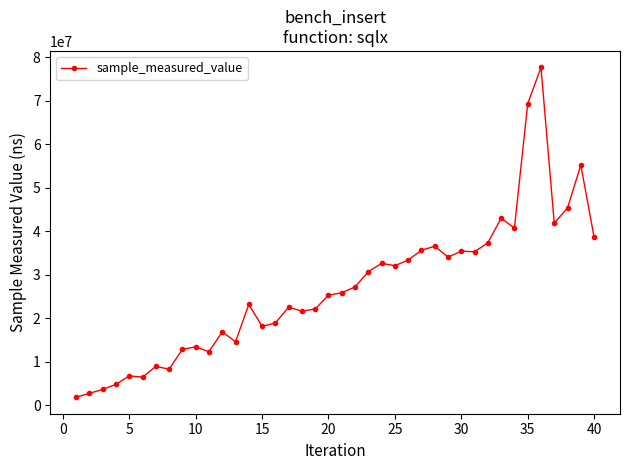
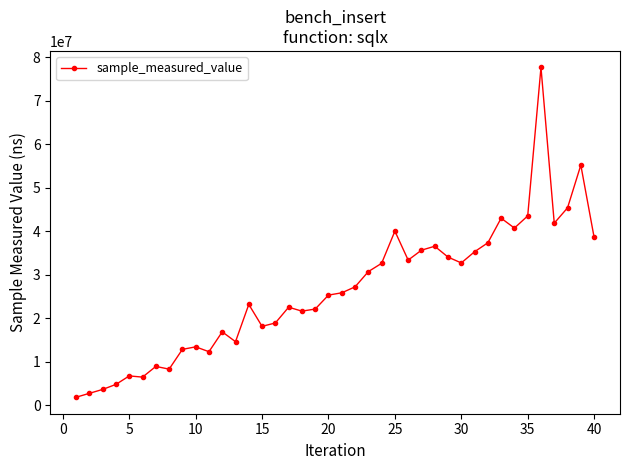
  {
    "5": 7000000,
    "10": 13000000,
    "15": 18000000,
    "20": 25000000,
-   "25": 32000000,
-   "30": 35000000,
-   "35": 69000000,
+   "25": 40000000,
+   "30": 33000000,
+   "35": 43000000,
    "40": 39000000
  }
